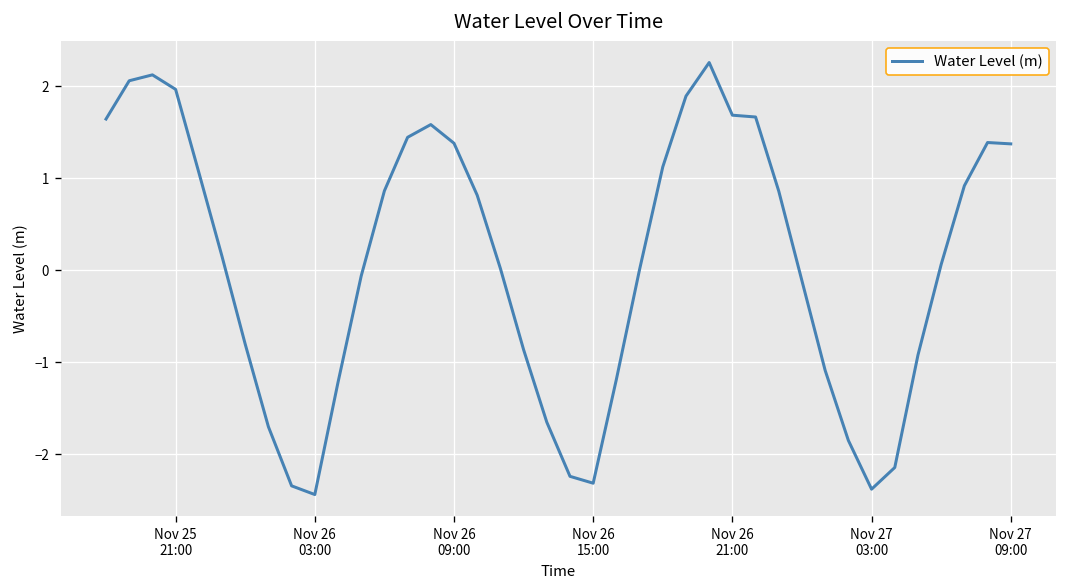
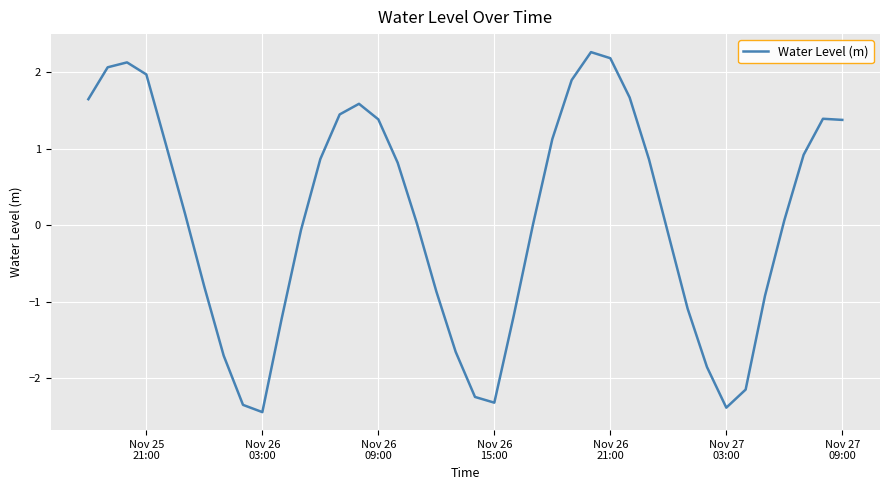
  {
    "Nov 25 21:00": 2.0,
    "Nov 26 03:00": -2.4,
    "Nov 26 09:00": 1.4,
    "Nov 26 15:00": -2.3,
-   "Nov 26 21:00": 1.7,
+   "Nov 26 21:00": 2.2,
    "Nov 27 03:00": -2.4,
    "Nov 27 09:00": 1.4
  }
